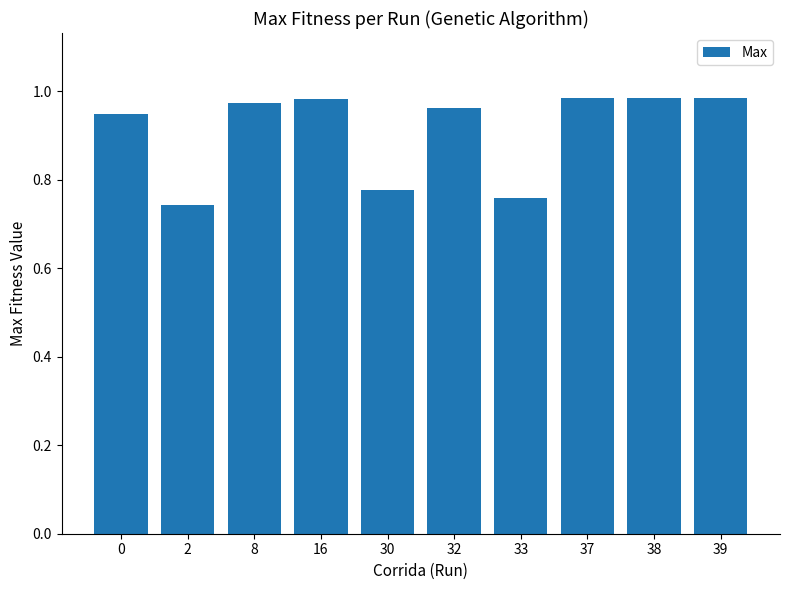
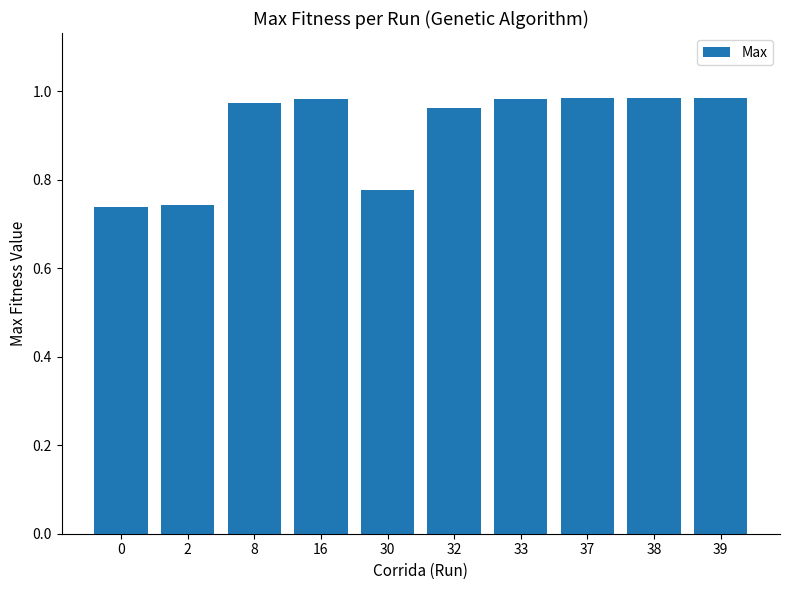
  {
-   "0": 0.95,
+   "0": 0.74,
    "2": 0.74,
    "8": 0.97,
    "16": 0.98,
    "30": 0.78,
    "32": 0.96,
-   "33": 0.76,
+   "33": 0.98,
    "37": 0.98,
    "38": 0.98,
    "39": 0.98
  }
